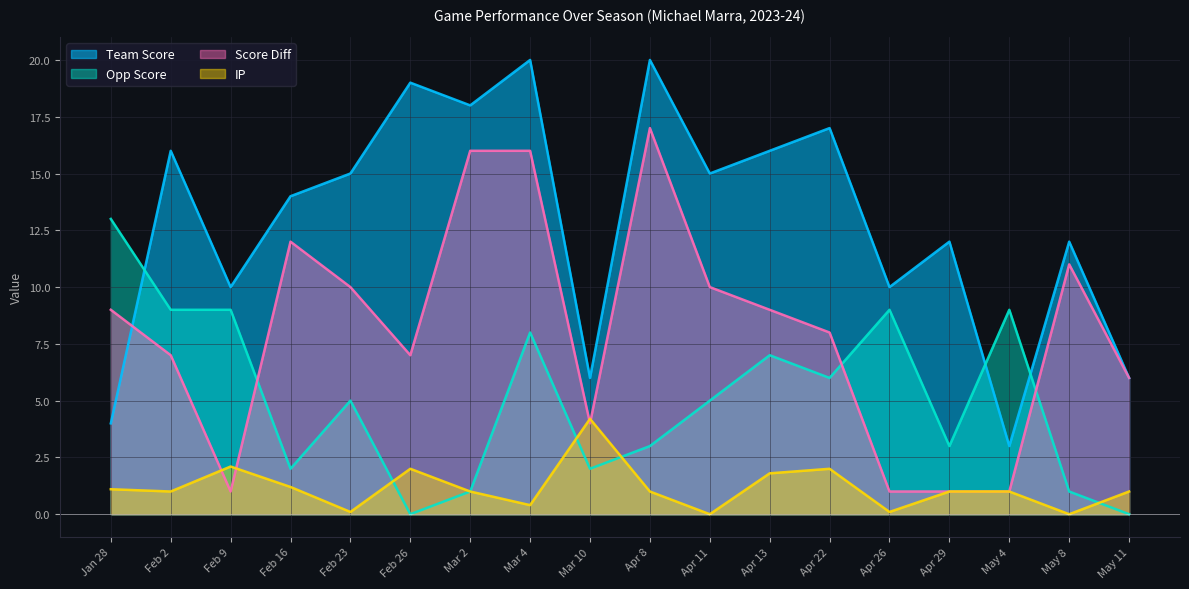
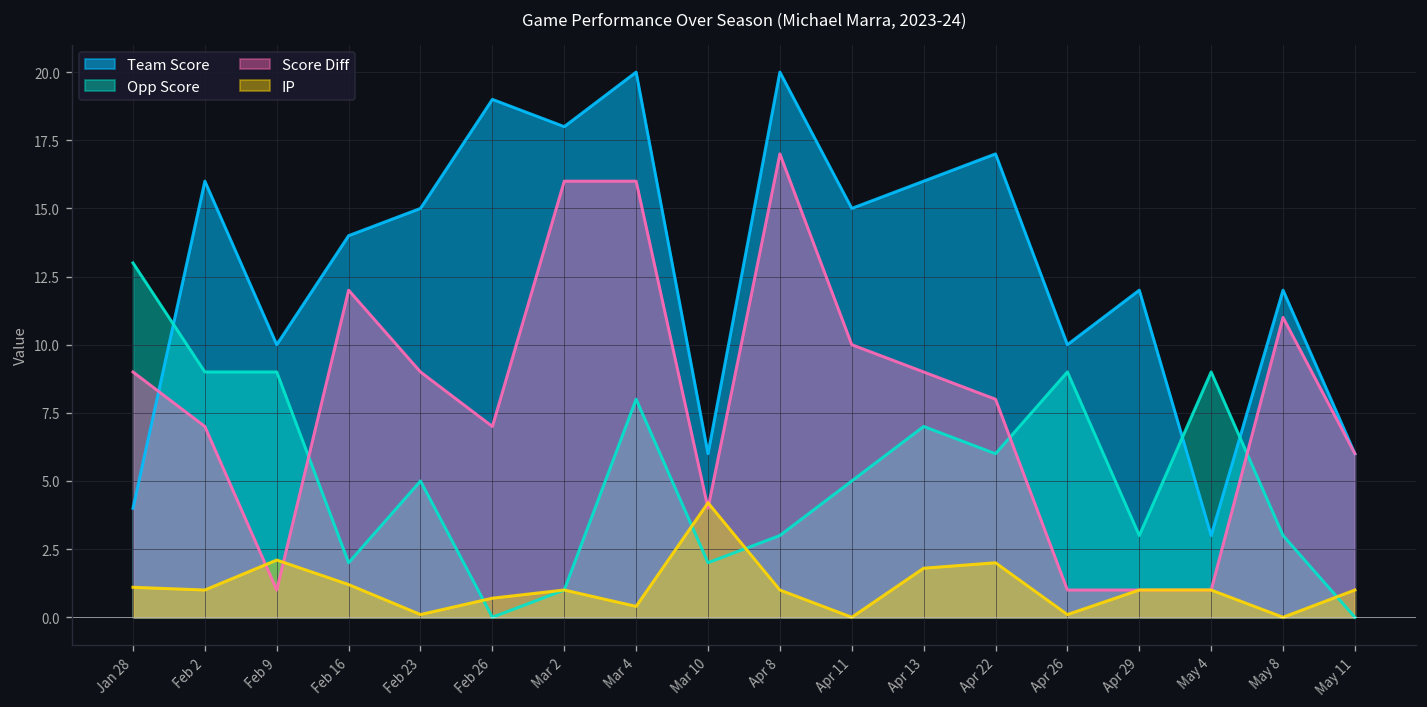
  {
    "Team Score": {
      "Jan 28": 4.0,
      "Feb 2": 16.0,
      "Feb 9": 10.0,
      "Feb 16": 14.0,
      "Feb 23": 15.0,
      "Feb 26": 19.0,
      "Mar 2": 18.0,
      "Mar 4": 20.0,
      "Mar 10": 6.0,
      "Apr 8": 20.0,
      "Apr 11": 15.0,
      "Apr 13": 16.0,
      "Apr 22": 17.0,
      "Apr 26": 10.0,
      "Apr 29": 12.0,
      "May 4": 3.0,
      "May 8": 12.0
    },
    "Opp Score": {
      "Jan 28": 13,
      "Feb 2": 9,
      "Feb 9": 9,
      "Feb 16": 2,
      "Feb 23": 5,
      "Feb 26": 0,
      "Mar 4": 8,
      "Mar 10": 2,
      "Apr 8": 3,
      "Apr 11": 5,
      "Apr 13": 7,
      "Apr 22": 6,
      "Apr 26": 9,
      "Apr 29": 3,
      "May 4": 9,
-     "May 8": 1,
+     "May 8": 3,
      "May 11": 0
    },
    "Score Diff": {
      "Jan 28": 9,
      "Feb 2": 7,
      "Feb 9": 1,
      "Feb 16": 12,
-     "Feb 23": 10,
+     "Feb 23": 9,
      "Feb 26": 7,
      "Mar 2": 16,
      "Mar 4": 16,
      "Mar 10": 4,
      "Apr 8": 17,
      "Apr 11": 10,
      "Apr 13": 9,
      "Apr 22": 8,
      "Apr 26": 1,
      "May 8": 11
    },
    "IP": {
      "Jan 28": 1.1,
      "Feb 2": 1.0,
      "Feb 9": 2.1,
      "Feb 16": 1.2,
      "Feb 23": 0.1,
-     "Feb 26": 2.0,
+     "Feb 26": 0.7,
      "Mar 4": 0.4,
      "Mar 10": 4.2,
      "Apr 8": 1.0,
      "Apr 11": 0.0,
      "Apr 13": 1.8,
      "Apr 22": 2.0,
      "Apr 26": 0.1,
      "May 8": 0.0,
      "May 11": 1.0
    }
  }
